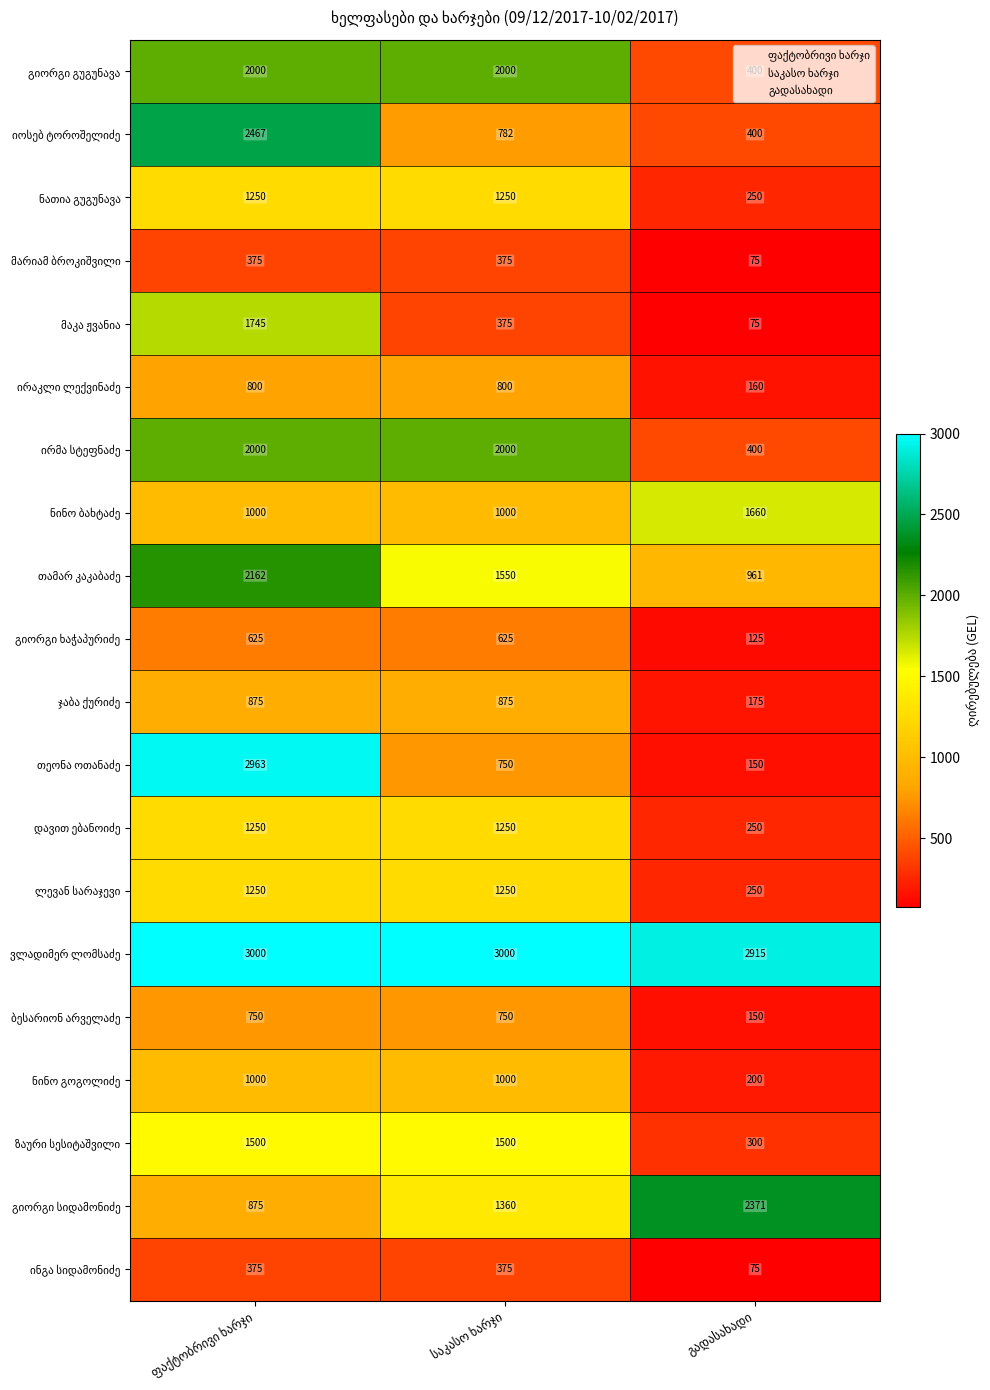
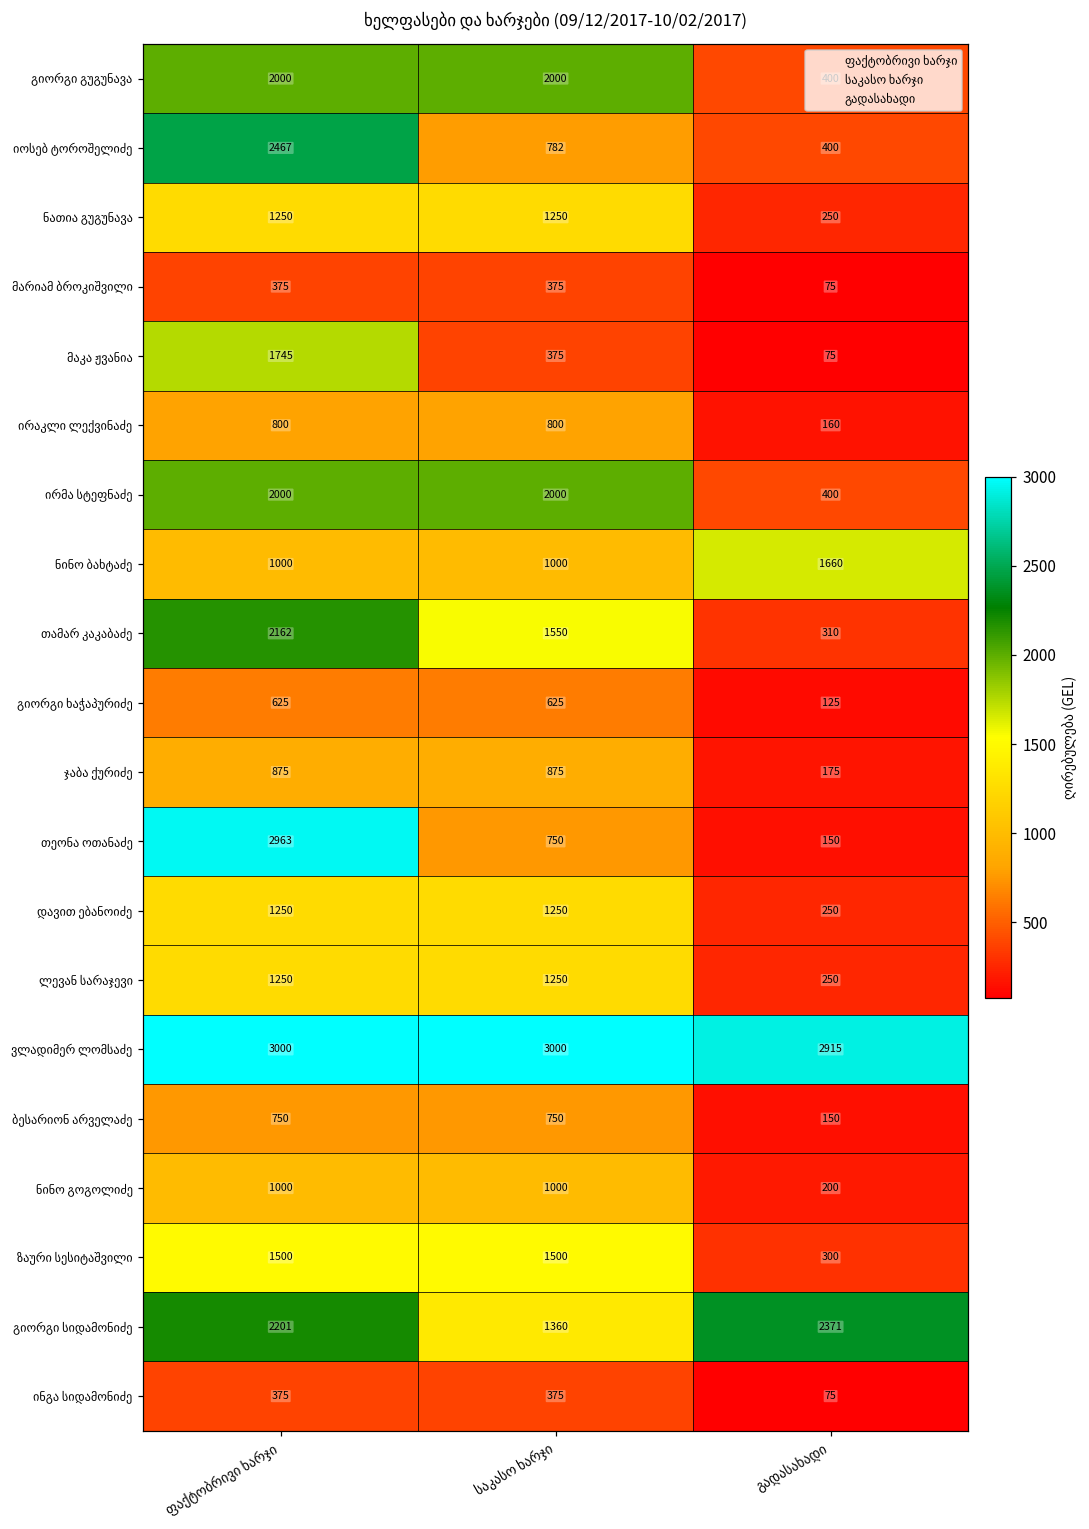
  {
    "თამარ კაკაბაძე": {
-     "გადასახადი": 961
+     "გადასახადი": 310
    },
    "გიორგი სიდამონიძე": {
-     "ფაქტობრივი ხარჯი": 875
+     "ფაქტობრივი ხარჯი": 2201
    }
  }
